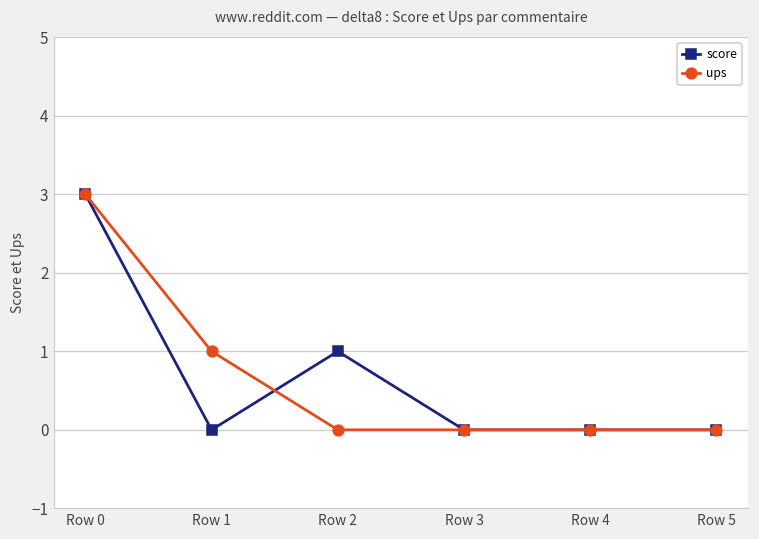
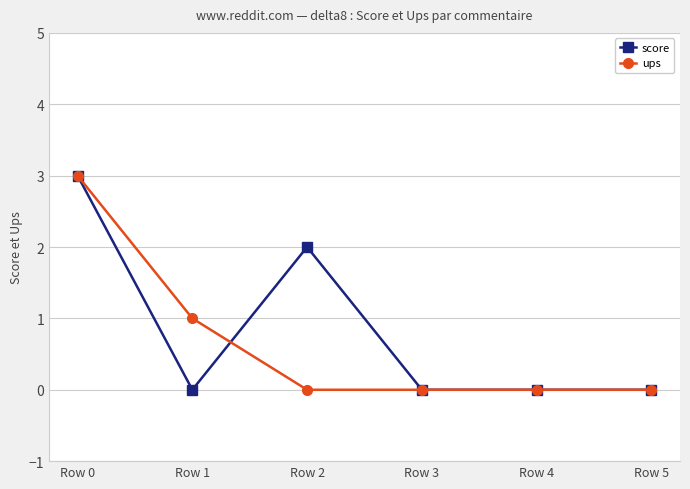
  {
    "score": {
      "Row 1": 0,
-     "Row 2": 1
+     "Row 2": 2
    },
    "ups": {
      "Row 1": 1,
      "Row 2": 0
    }
  }
